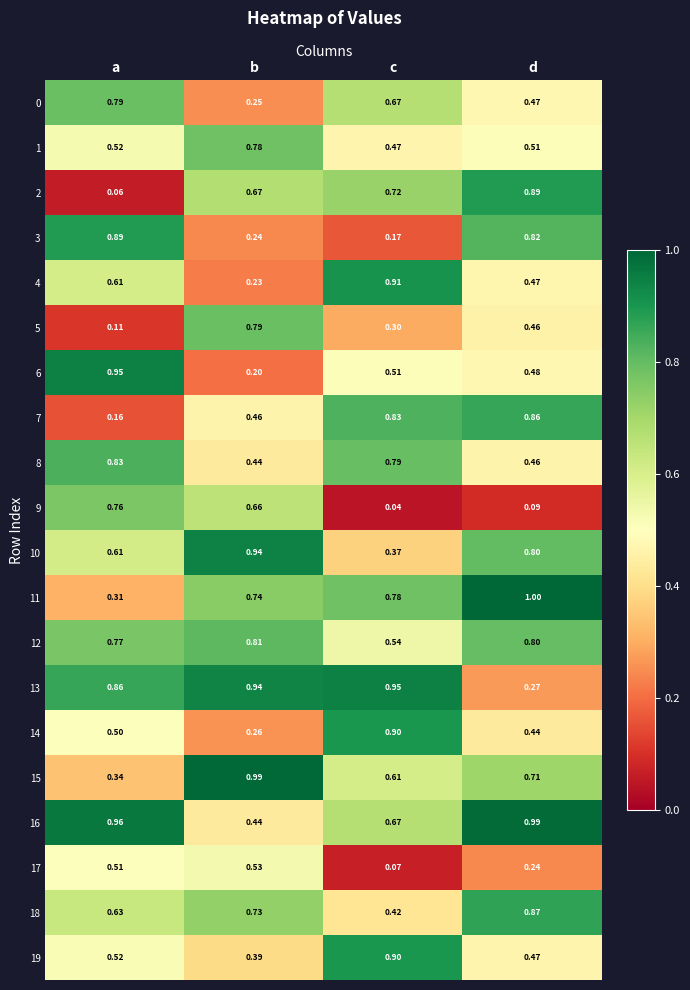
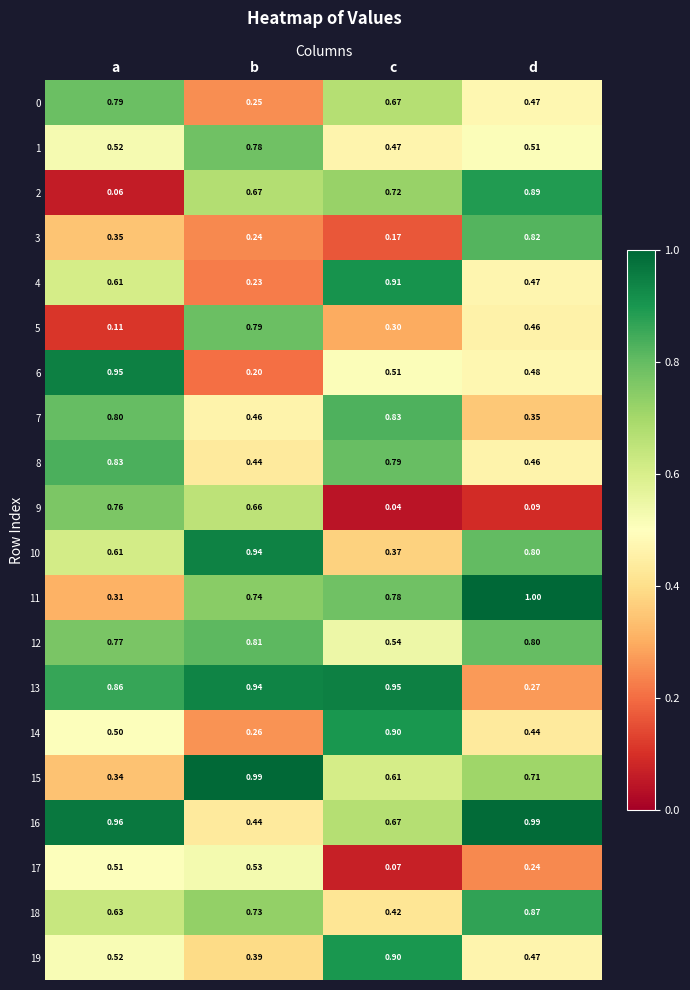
  {
    "0": {
      "a": 0.79,
      "b": 0.25,
      "c": 0.67,
      "d": 0.47
    },
    "1": {
      "a": 0.52,
      "b": 0.78,
      "c": 0.47,
      "d": 0.51
    },
    "2": {
      "a": 0.06,
      "b": 0.67,
      "c": 0.72,
      "d": 0.89
    },
    "3": {
-     "a": 0.89,
+     "a": 0.35,
      "b": 0.24,
      "c": 0.17,
      "d": 0.82
    },
    "4": {
      "a": 0.61,
      "b": 0.23,
      "c": 0.91,
      "d": 0.47
    },
    "5": {
      "a": 0.11,
      "b": 0.79,
      "c": 0.30,
      "d": 0.46
    },
    "6": {
      "a": 0.95,
      "b": 0.20,
      "c": 0.51,
      "d": 0.48
    },
    "7": {
-     "a": 0.16,
+     "a": 0.80,
      "b": 0.46,
      "c": 0.83,
-     "d": 0.86
+     "d": 0.35
    },
    "8": {
      "a": 0.83,
      "b": 0.44,
      "c": 0.79,
      "d": 0.46
    },
    "9": {
      "a": 0.76,
      "b": 0.66,
      "c": 0.04,
      "d": 0.09
    },
    "10": {
      "a": 0.61,
      "b": 0.94,
      "c": 0.37,
      "d": 0.80
    },
    "11": {
      "a": 0.31,
      "b": 0.74,
      "c": 0.78,
      "d": 1.00
    },
    "12": {
      "a": 0.77,
      "b": 0.81,
      "c": 0.54,
      "d": 0.80
    },
    "13": {
      "a": 0.86,
      "b": 0.94,
      "c": 0.95,
      "d": 0.27
    },
    "14": {
      "a": 0.50,
      "b": 0.26,
      "c": 0.90,
      "d": 0.44
    },
    "15": {
      "a": 0.34,
      "b": 0.99,
      "c": 0.61,
      "d": 0.71
    },
    "16": {
      "a": 0.96,
      "b": 0.44,
      "c": 0.67,
      "d": 0.99
    },
    "17": {
      "a": 0.51,
      "b": 0.53,
      "c": 0.07,
      "d": 0.24
    },
    "18": {
      "a": 0.63,
      "b": 0.73,
      "c": 0.42,
      "d": 0.87
    },
    "19": {
      "a": 0.52,
      "b": 0.39,
      "c": 0.90,
      "d": 0.47
    }
  }
